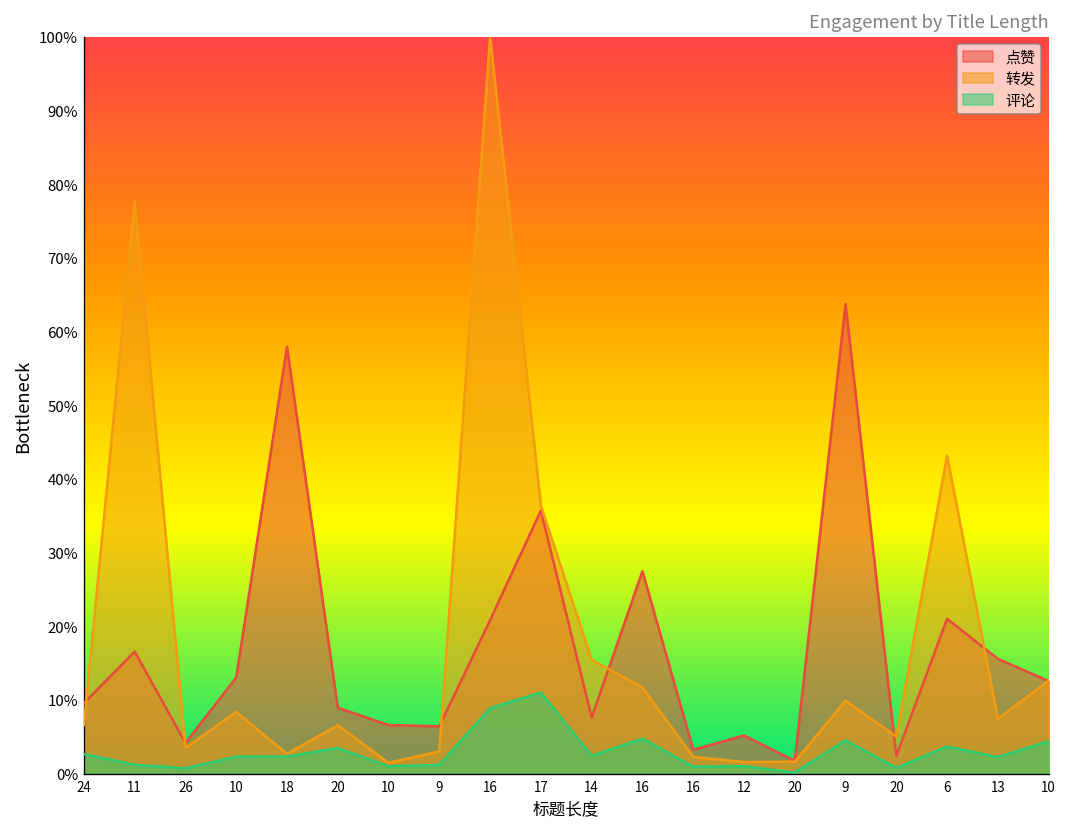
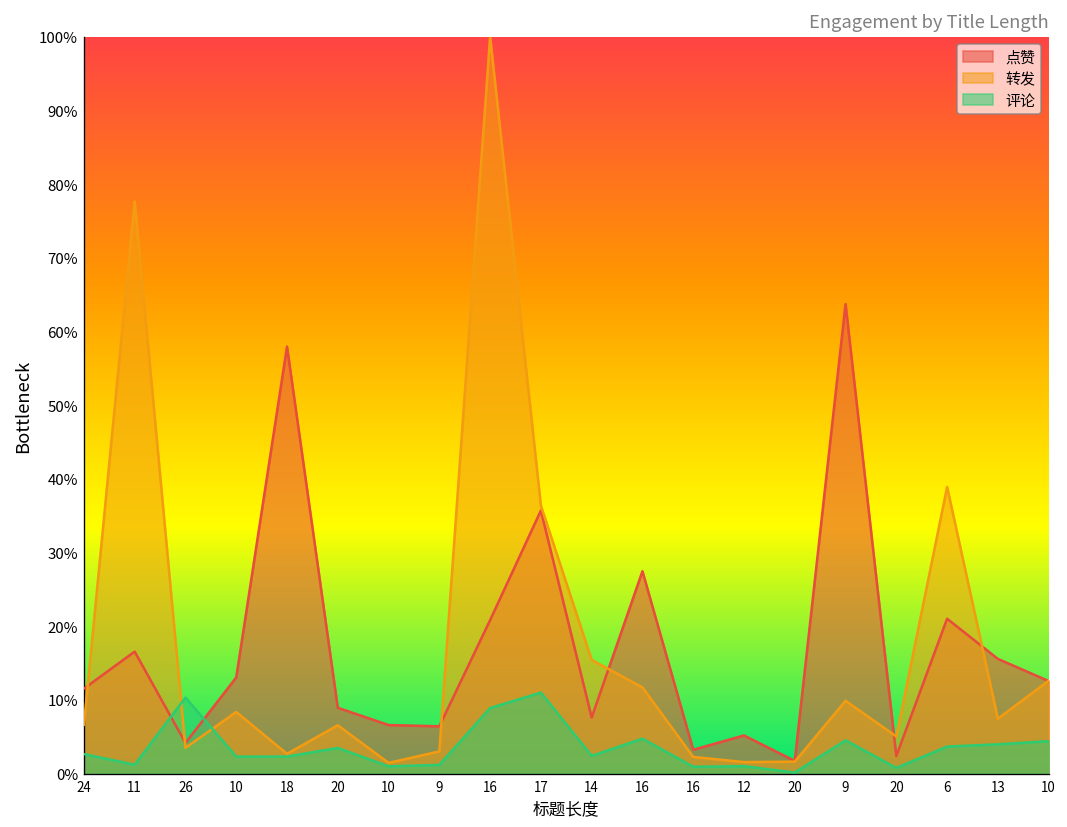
  {
    "点赞": {
-     "24": "10%",
+     "24": "12%",
      "11": "17%",
      "26": "4%",
      "18": "58%",
      "17": "36%",
      "14": "8%",
      "12": "5%",
      "6": "21%",
      "13": "16%"
    },
    "转发": {
      "24": "7%",
      "11": "78%",
      "26": "4%",
      "17": "36%",
      "14": "15%",
      "12": "2%",
-     "6": "43%",
+     "6": "39%",
      "13": "7%"
    },
    "评论": {
      "24": "3%",
      "11": "1%",
-     "26": "1%",
+     "26": "10%",
      "17": "11%",
      "14": "2%",
      "12": "1%",
      "6": "4%",
-     "13": "2%"
+     "13": "4%"
    }
  }
